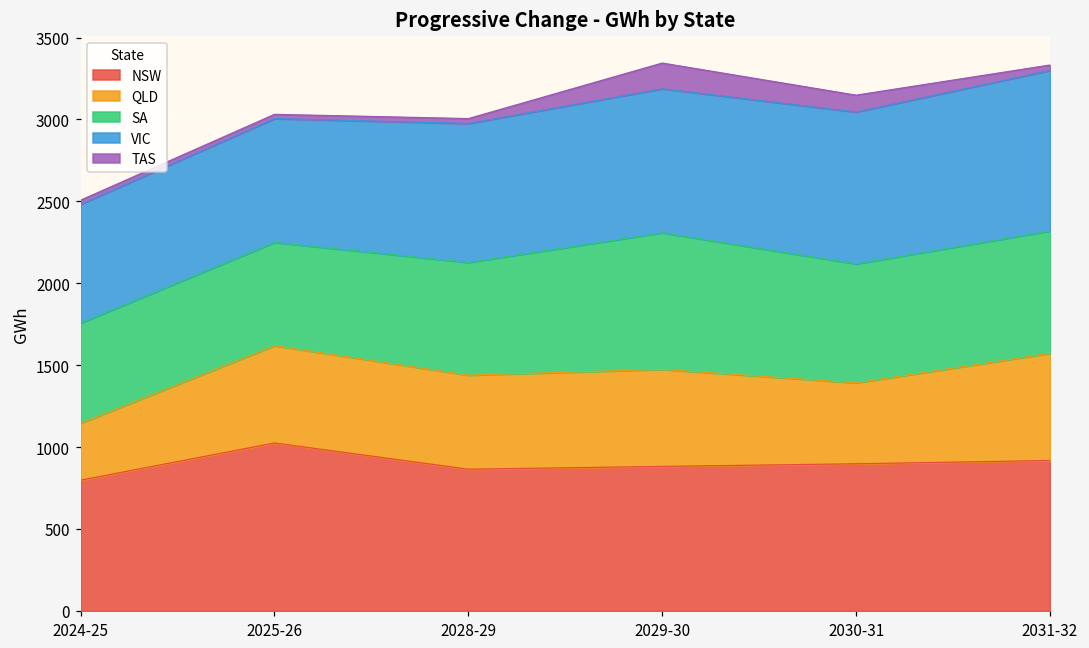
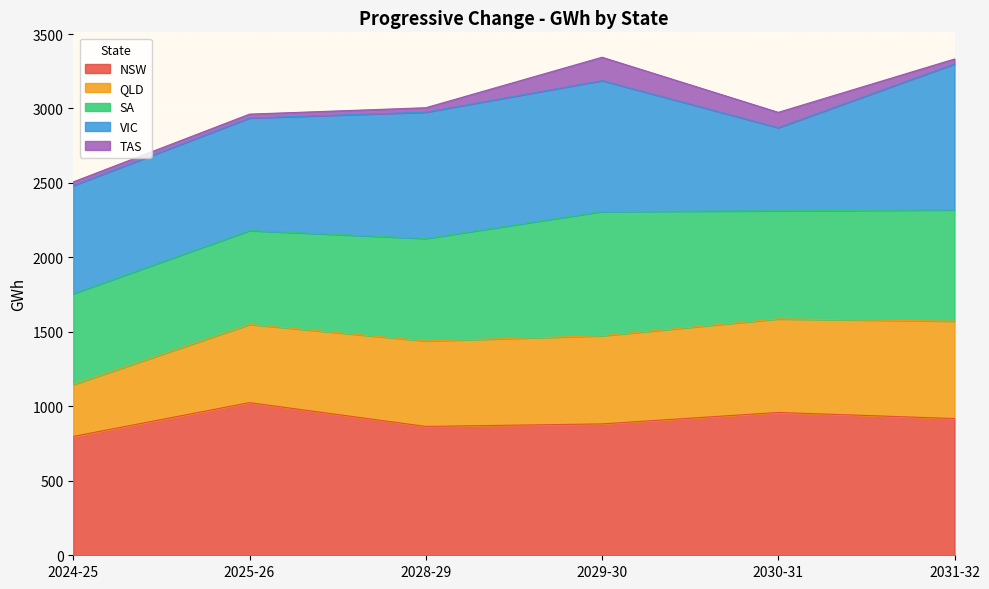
  {
    "NSW": {
      "2024-25": 800,
      "2025-26": 1030,
      "2028-29": 870,
      "2029-30": 880,
-     "2030-31": 900,
+     "2030-31": 960,
      "2031-32": 920
    },
    "QLD": {
      "2024-25": 350,
-     "2025-26": 590,
+     "2025-26": 530,
      "2028-29": 570,
      "2029-30": 590,
-     "2030-31": 490,
+     "2030-31": 630,
      "2031-32": 650
    },
    "SA": {
      "2024-25": 610,
      "2025-26": 630,
      "2028-29": 690,
      "2029-30": 830,
      "2030-31": 730,
      "2031-32": 750
    },
    "VIC": {
      "2024-25": 730,
      "2025-26": 760,
      "2028-29": 850,
      "2029-30": 880,
-     "2030-31": 930,
+     "2030-31": 560,
      "2031-32": 980
    },
    "TAS": {
      "2024-25": 30,
      "2025-26": 30,
      "2028-29": 30,
      "2029-30": 160,
      "2030-31": 100,
      "2031-32": 30
    }
  }
